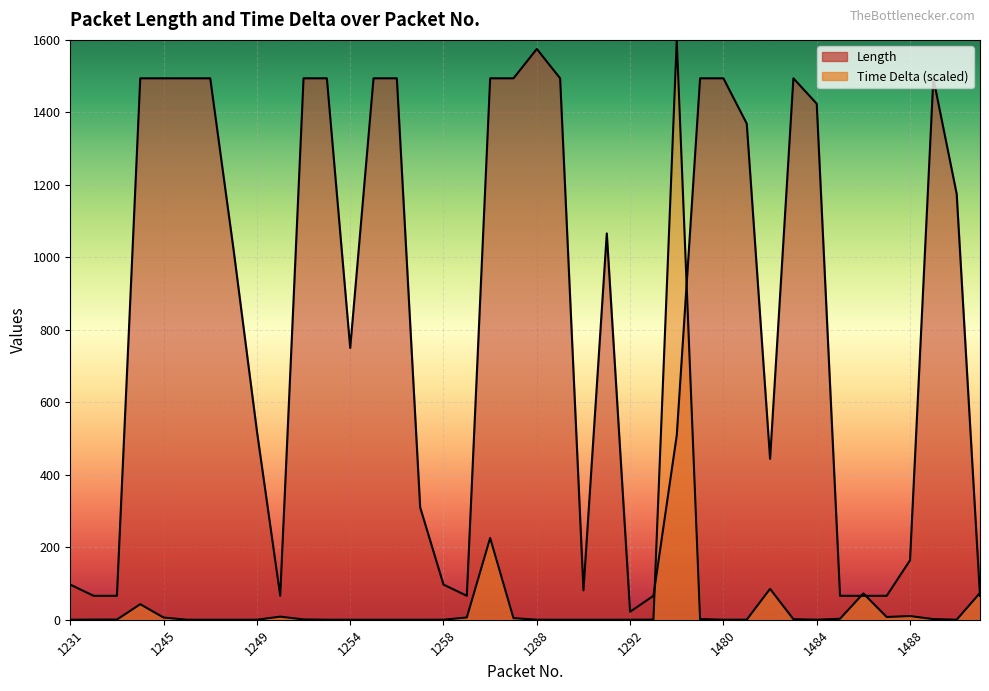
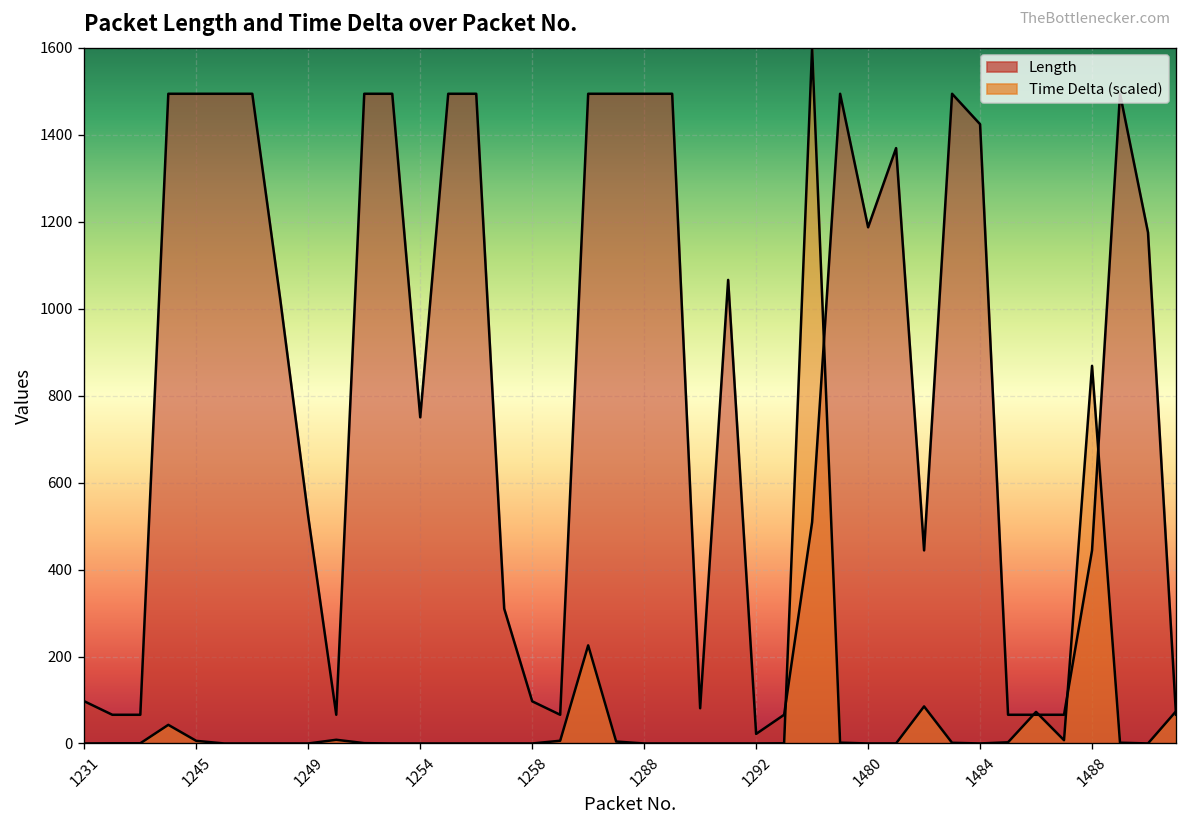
  {
    "Length": {
      "1231": 100,
      "1245": 1490,
      "1249": 520,
      "1254": 750,
      "1258": 100,
-     "1288": 1580,
+     "1288": 1490,
      "1292": 20,
-     "1480": 1490,
+     "1480": 1190,
      "1484": 1420,
-     "1488": 160
+     "1488": 440
    },
    "Time Delta (scaled)": {
      "1231": 0,
      "1245": 10,
      "1249": 0,
      "1254": 0,
      "1258": 0,
      "1288": 0,
      "1292": 0,
      "1480": 0,
      "1484": 0,
-     "1488": 10
+     "1488": 870
    }
  }
